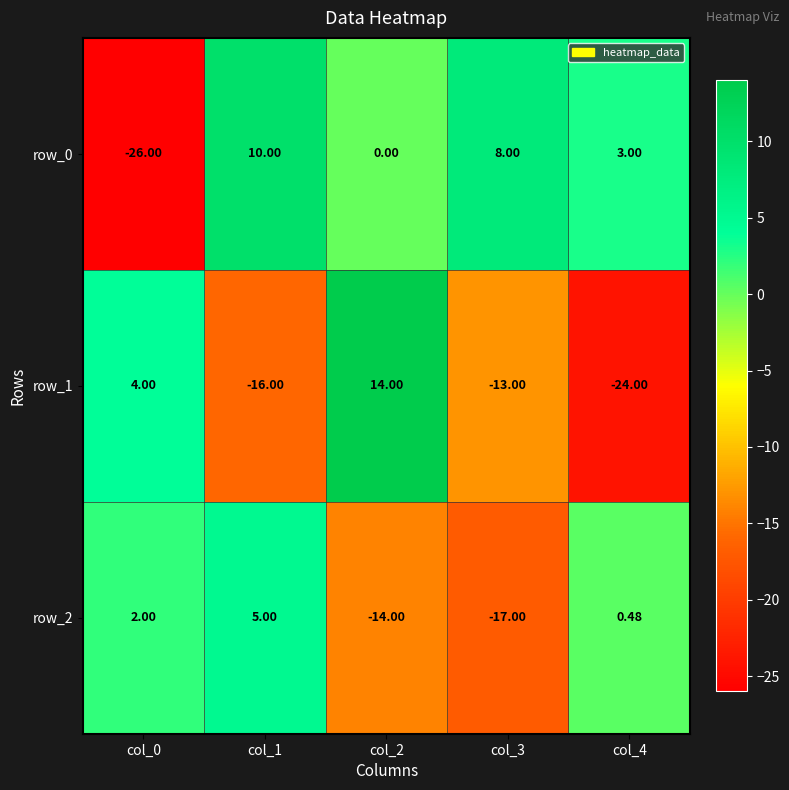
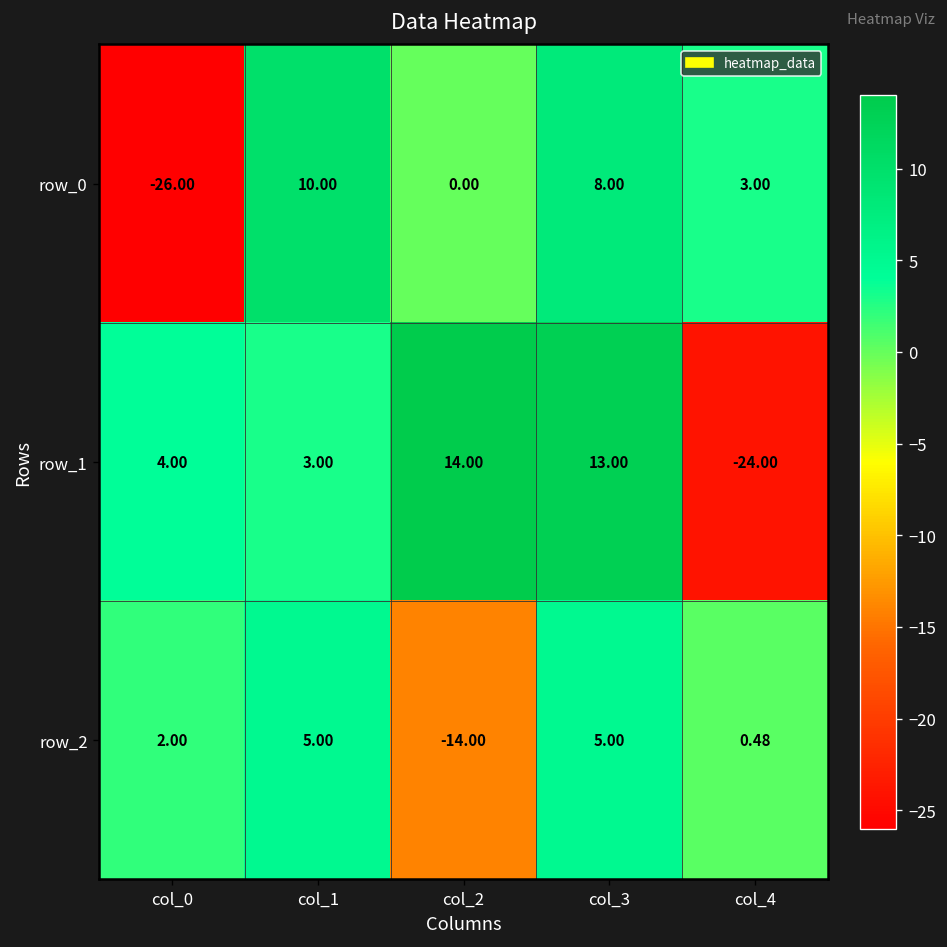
  {
    "row_0": {
      "col_0": -26.00,
      "col_1": 10.00,
      "col_2": 0.00,
      "col_3": 8.00,
      "col_4": 3.00
    },
    "row_1": {
      "col_0": 4.00,
-     "col_1": -16.00,
+     "col_1": 3.00,
      "col_2": 14.00,
-     "col_3": -13.00,
+     "col_3": 13.00,
      "col_4": -24.00
    },
    "row_2": {
      "col_0": 2.00,
      "col_1": 5.00,
      "col_2": -14.00,
-     "col_3": -17.00,
+     "col_3": 5.00,
      "col_4": 0.48
    }
  }
